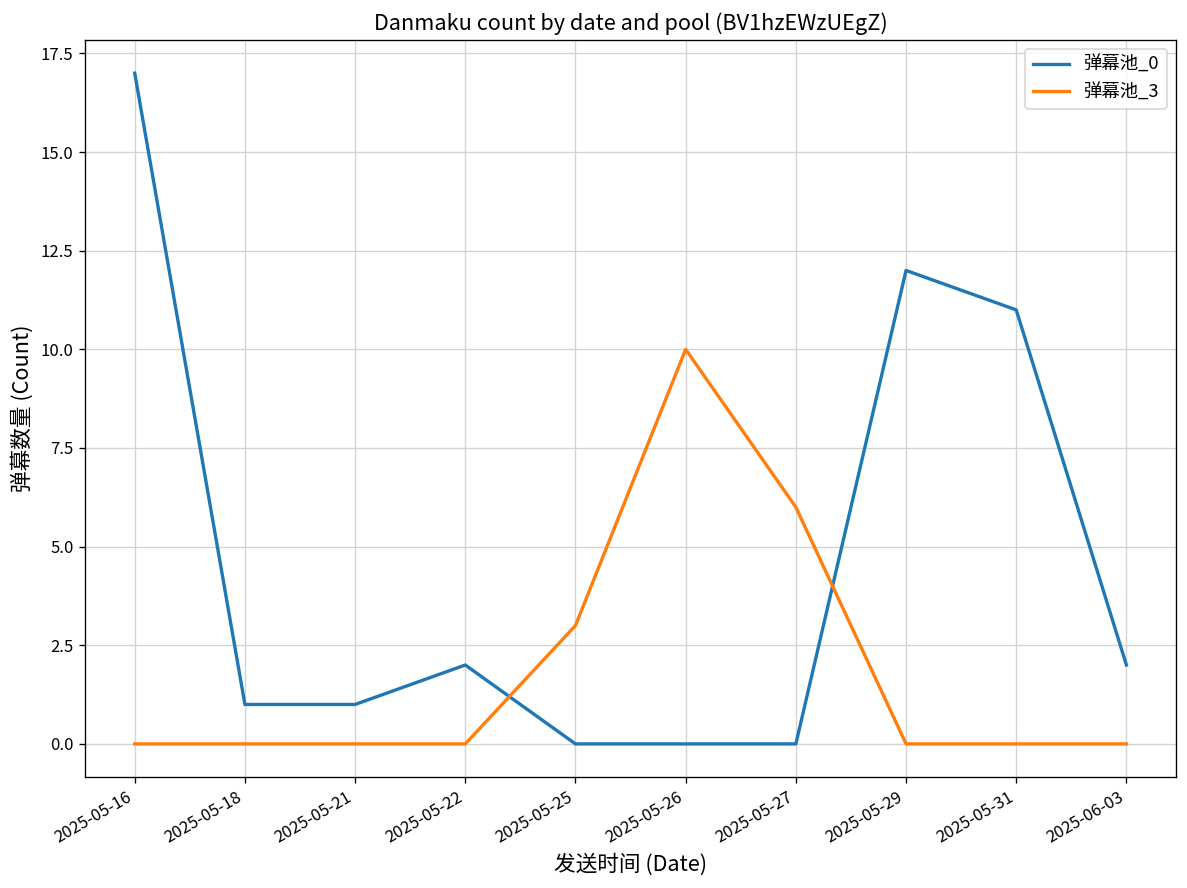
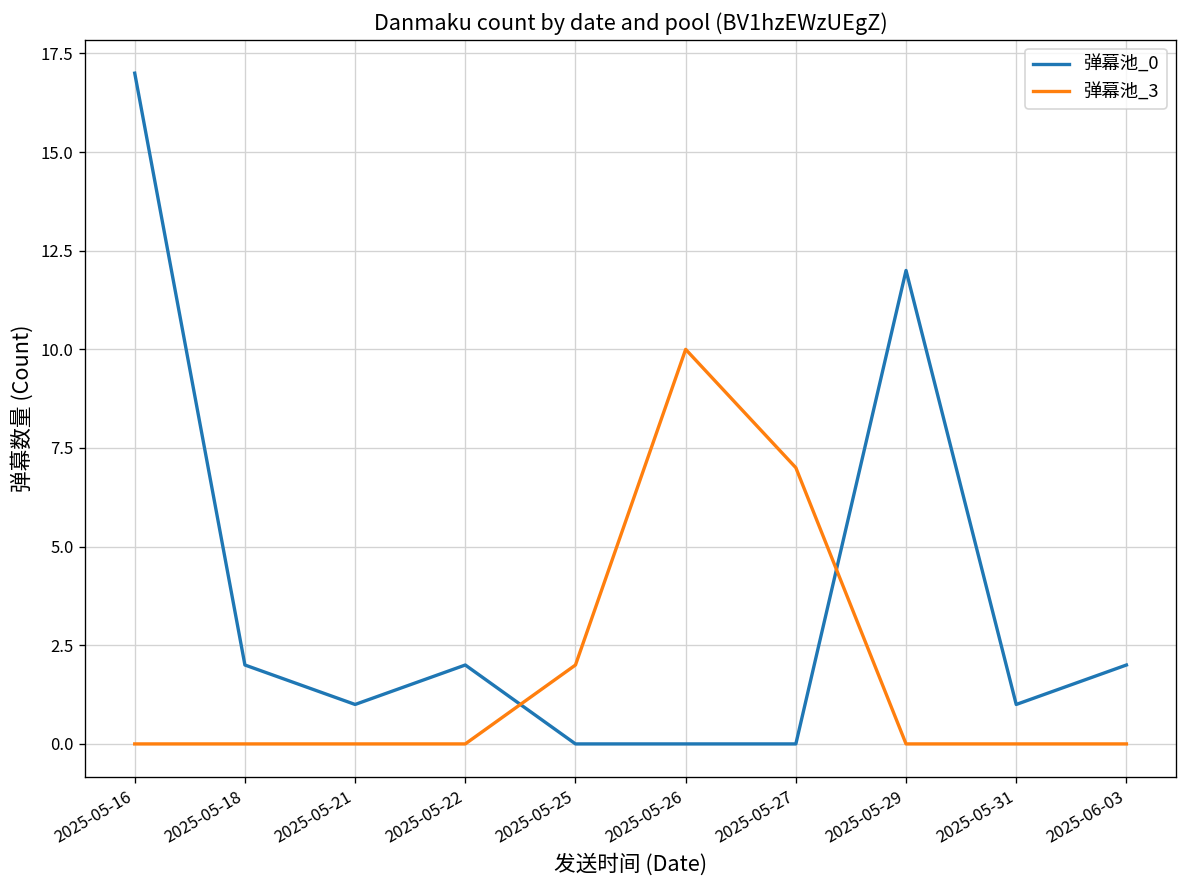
  {
    "弹幕池_0": {
      "2025-05-16": 17,
-     "2025-05-18": 1,
+     "2025-05-18": 2,
      "2025-05-21": 1,
      "2025-05-22": 2,
      "2025-05-25": 0,
      "2025-05-26": 0,
      "2025-05-27": 0,
      "2025-05-29": 12,
-     "2025-05-31": 11,
+     "2025-05-31": 1,
      "2025-06-03": 2
    },
    "弹幕池_3": {
      "2025-05-16": 0,
      "2025-05-18": 0,
      "2025-05-21": 0,
      "2025-05-22": 0,
-     "2025-05-25": 3,
+     "2025-05-25": 2,
      "2025-05-26": 10,
-     "2025-05-27": 6,
+     "2025-05-27": 7,
      "2025-05-29": 0,
      "2025-05-31": 0,
      "2025-06-03": 0
    }
  }
